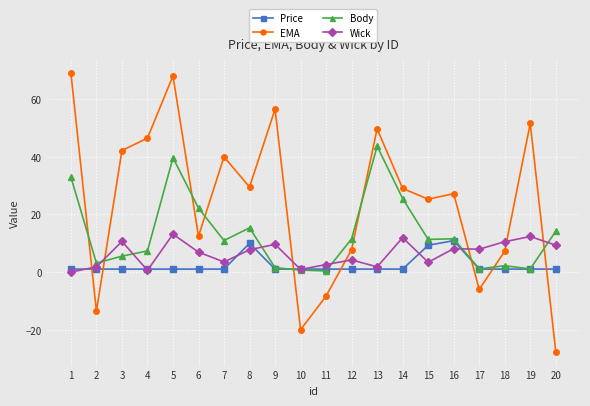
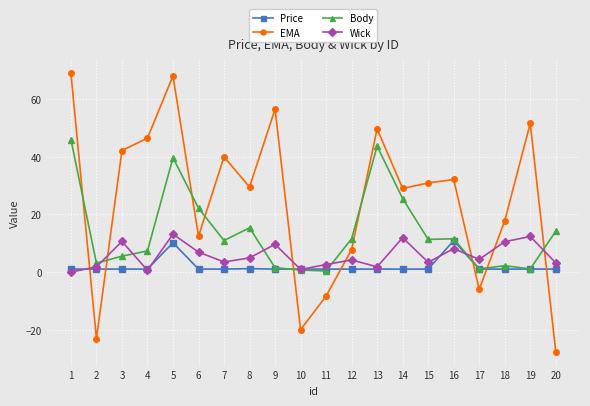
  {
    "Price": {
      "1": 1,
      "3": 1,
-     "5": 1,
+     "5": 10,
      "6": 1,
      "7": 1,
-     "8": 10,
+     "8": 1,
      "12": 1,
      "14": 1,
-     "15": 9,
+     "15": 1,
      "18": 1,
      "20": 1
    },
    "EMA": {
      "1": 69,
-     "2": -13,
+     "2": -23,
      "3": 42,
      "4": 46,
      "5": 68,
      "6": 13,
      "7": 40,
      "8": 30,
      "9": 56,
      "10": -20,
      "11": -8,
      "12": 8,
      "13": 50,
      "14": 29,
-     "15": 25,
-     "16": 27,
+     "15": 31,
+     "16": 32,
      "17": -6,
-     "18": 7,
+     "18": 18,
      "19": 52,
      "20": -27
    },
    "Body": {
-     "1": 33,
+     "1": 46,
      "2": 3,
      "3": 6,
      "4": 7,
      "5": 40,
      "6": 22,
      "7": 11,
      "8": 15,
      "12": 12,
      "13": 44,
      "14": 26,
      "15": 11,
      "18": 2,
      "20": 14
    },
    "Wick": {
      "1": 0,
      "3": 11,
      "5": 13,
      "6": 7,
      "7": 4,
-     "8": 8,
+     "8": 5,
      "9": 10,
      "11": 3,
      "12": 4,
      "14": 12,
      "15": 4,
      "16": 8,
-     "17": 8,
+     "17": 5,
      "18": 11,
      "19": 12,
-     "20": 9
+     "20": 3
    }
  }
